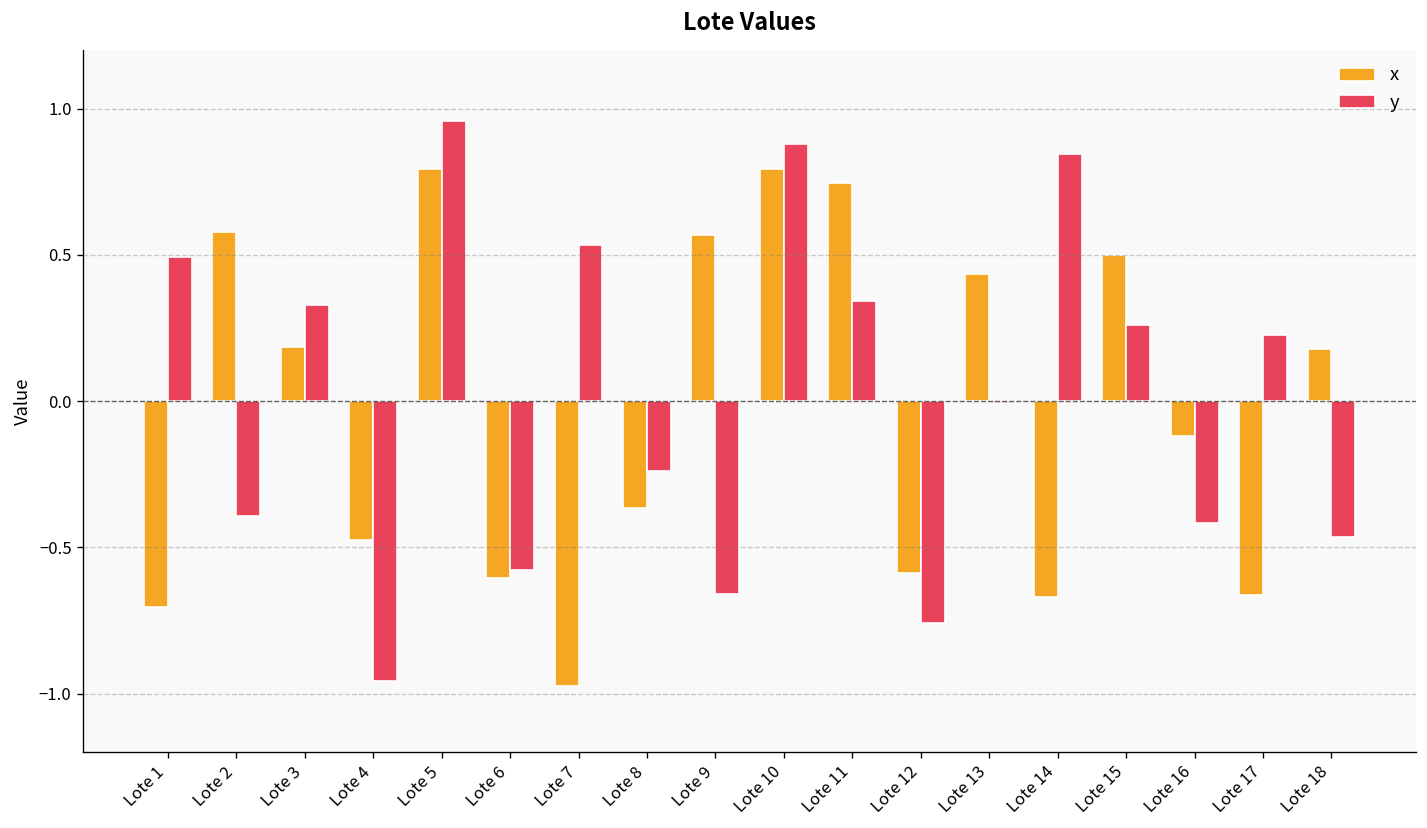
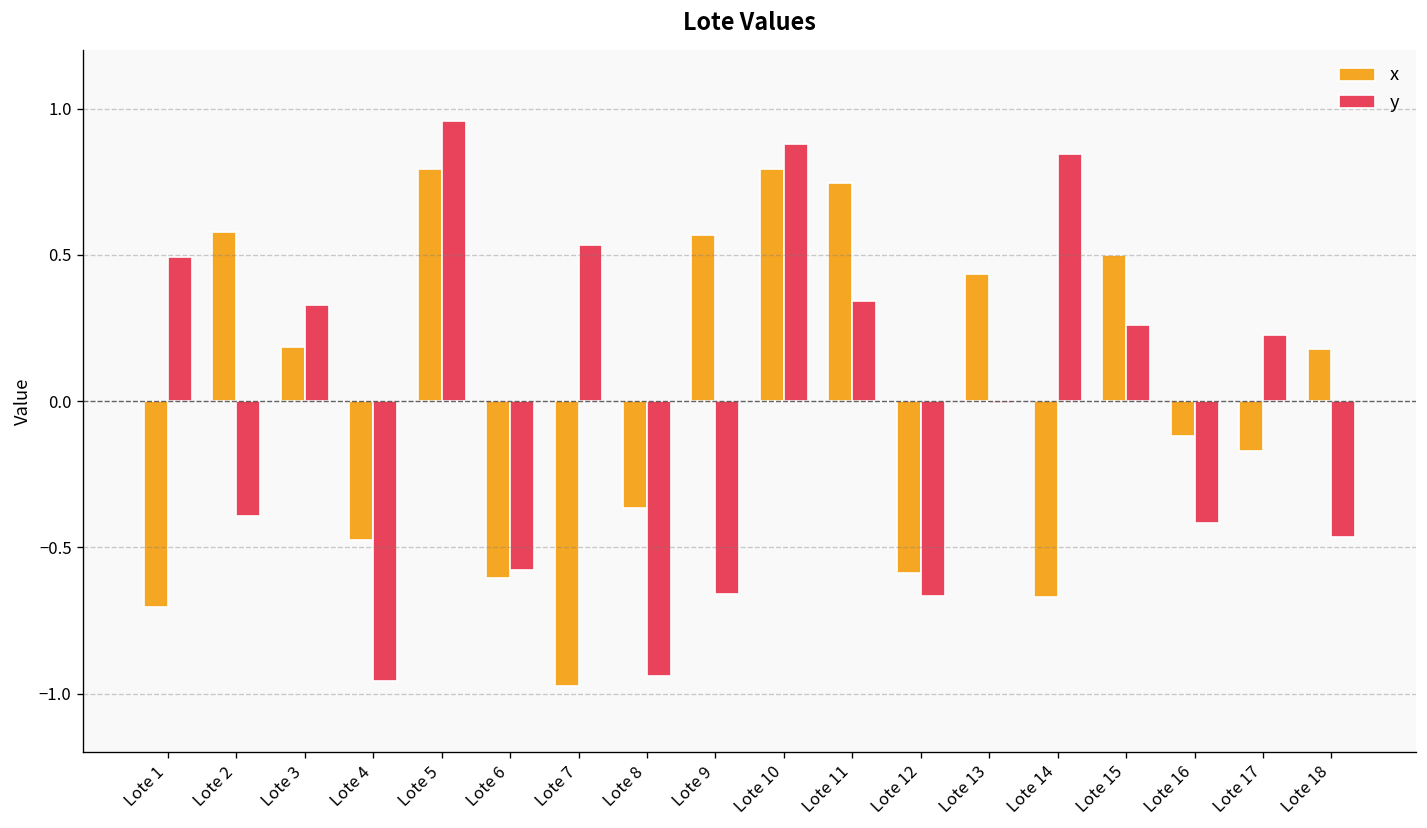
  {
    "x": {
      "Lote 1": -0.70,
      "Lote 2": 0.58,
      "Lote 3": 0.19,
      "Lote 4": -0.48,
      "Lote 5": 0.79,
      "Lote 6": -0.60,
      "Lote 7": -0.98,
      "Lote 8": -0.37,
      "Lote 9": 0.57,
      "Lote 10": 0.79,
      "Lote 11": 0.74,
      "Lote 12": -0.59,
      "Lote 13": 0.43,
      "Lote 14": -0.67,
      "Lote 15": 0.50,
      "Lote 16": -0.12,
-     "Lote 17": -0.66,
+     "Lote 17": -0.17,
      "Lote 18": 0.18
    },
    "y": {
      "Lote 1": 0.49,
      "Lote 2": -0.39,
      "Lote 3": 0.33,
      "Lote 4": -0.96,
      "Lote 5": 0.96,
      "Lote 6": -0.58,
      "Lote 7": 0.53,
-     "Lote 8": -0.24,
+     "Lote 8": -0.94,
      "Lote 9": -0.66,
      "Lote 10": 0.88,
      "Lote 11": 0.34,
-     "Lote 12": -0.76,
+     "Lote 12": -0.67,
      "Lote 14": 0.84,
      "Lote 15": 0.26,
      "Lote 16": -0.42,
      "Lote 17": 0.23,
      "Lote 18": -0.46
    }
  }
